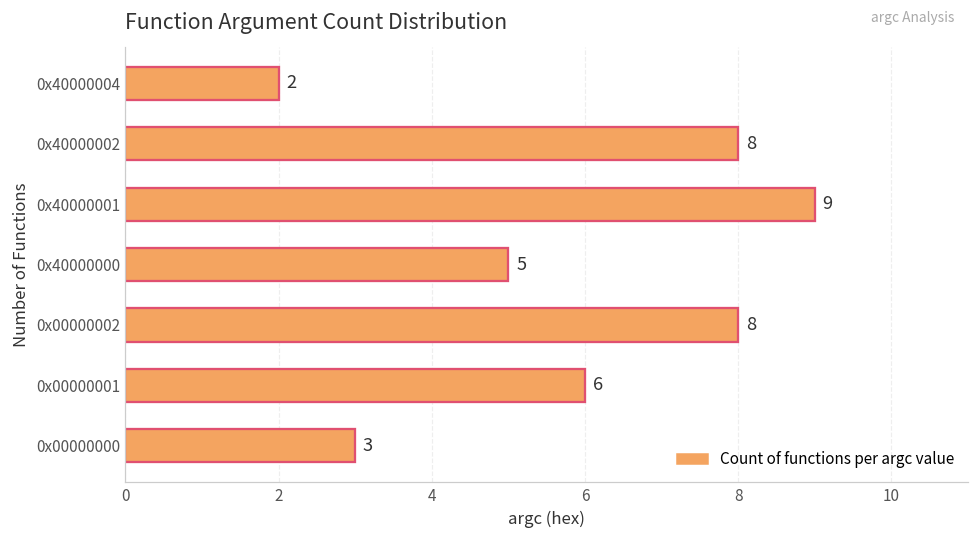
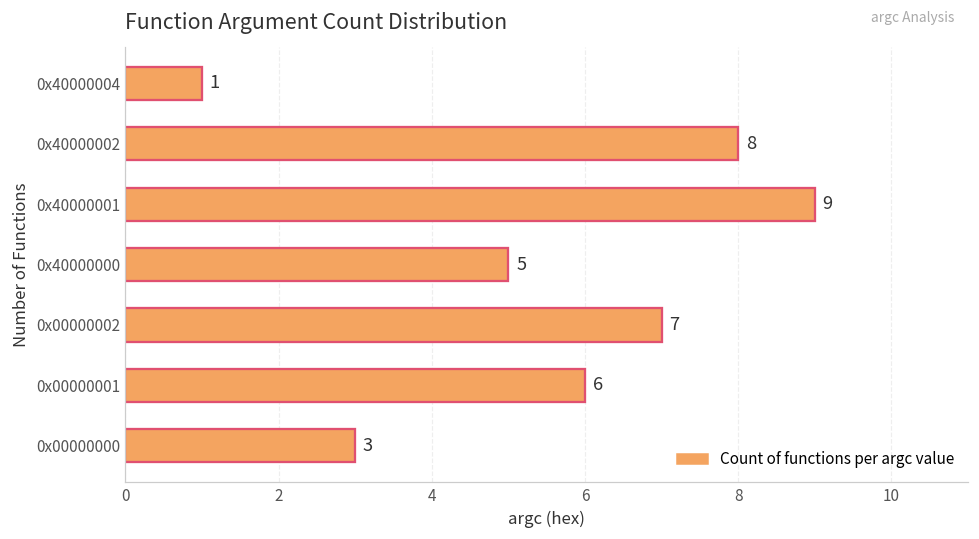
  {
-   "0x40000004": 2,
+   "0x40000004": 1,
    "0x40000002": 8,
    "0x40000001": 9,
    "0x40000000": 5,
-   "0x00000002": 8,
+   "0x00000002": 7,
    "0x00000001": 6,
    "0x00000000": 3
  }
